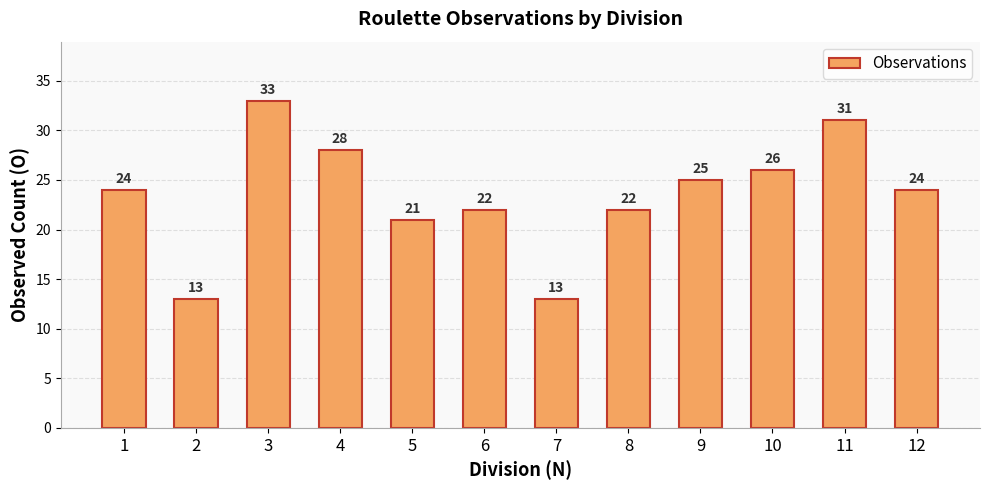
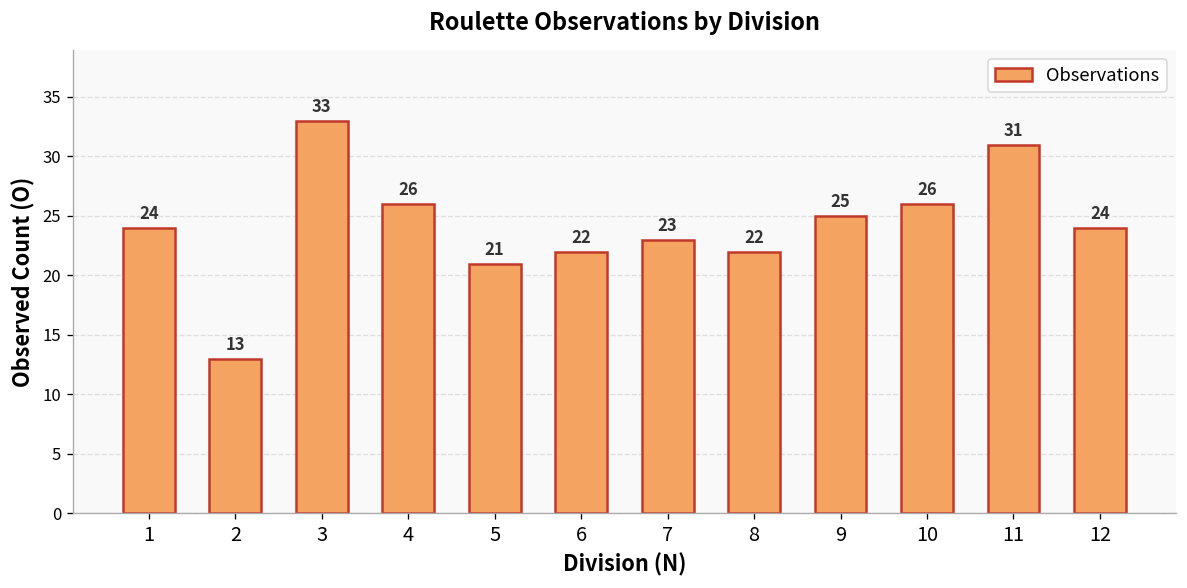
  {
    "1": 24,
    "2": 13,
    "3": 33,
-   "4": 28,
+   "4": 26,
    "5": 21,
    "6": 22,
-   "7": 13,
+   "7": 23,
    "8": 22,
    "9": 25,
    "10": 26,
    "11": 31,
    "12": 24
  }
